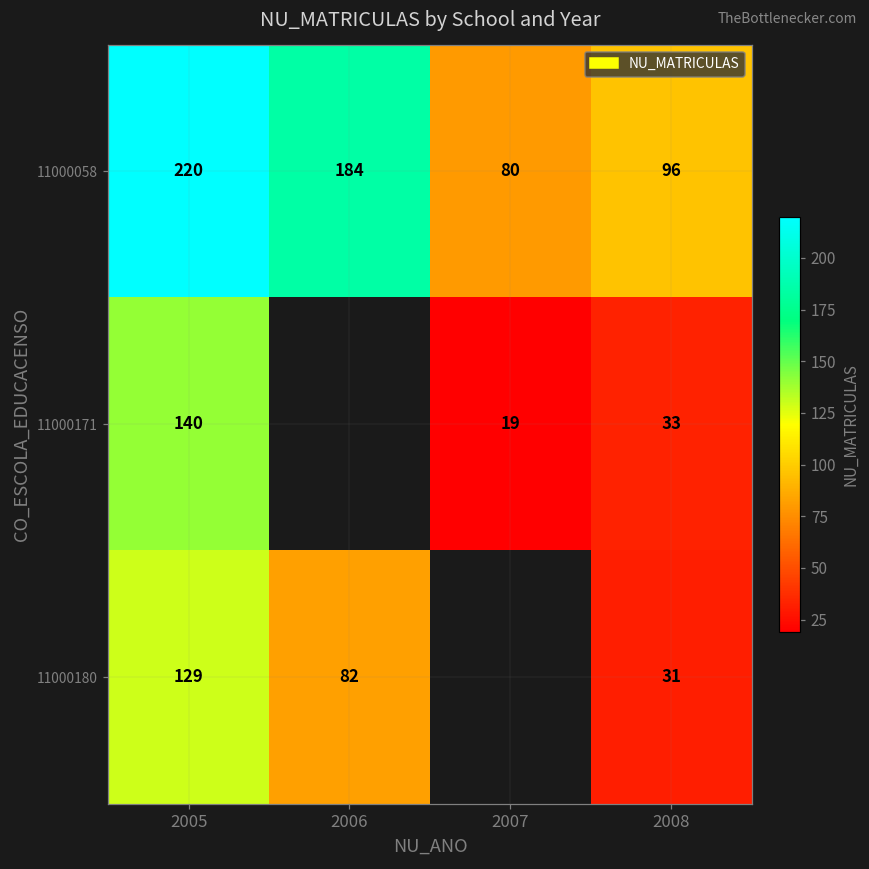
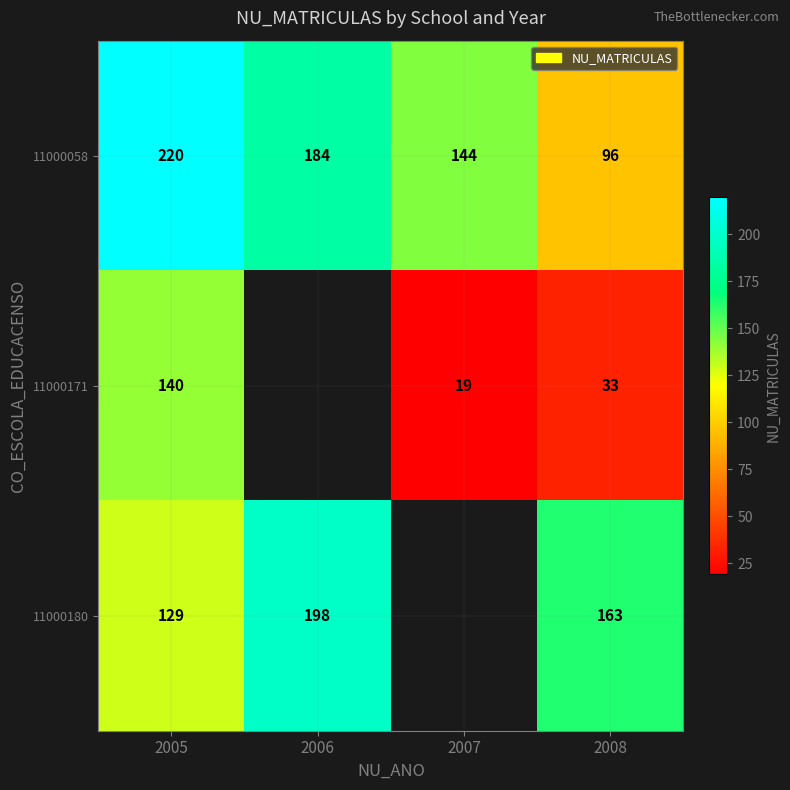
  {
    "11000058": {
      "2005": 220,
      "2006": 184,
-     "2007": 80,
+     "2007": 144,
      "2008": 96
    },
    "11000171": {
      "2005": 140,
      "2007": 19,
      "2008": 33
    },
    "11000180": {
      "2005": 129,
-     "2006": 82,
-     "2008": 31
+     "2006": 198,
+     "2008": 163
    }
  }
